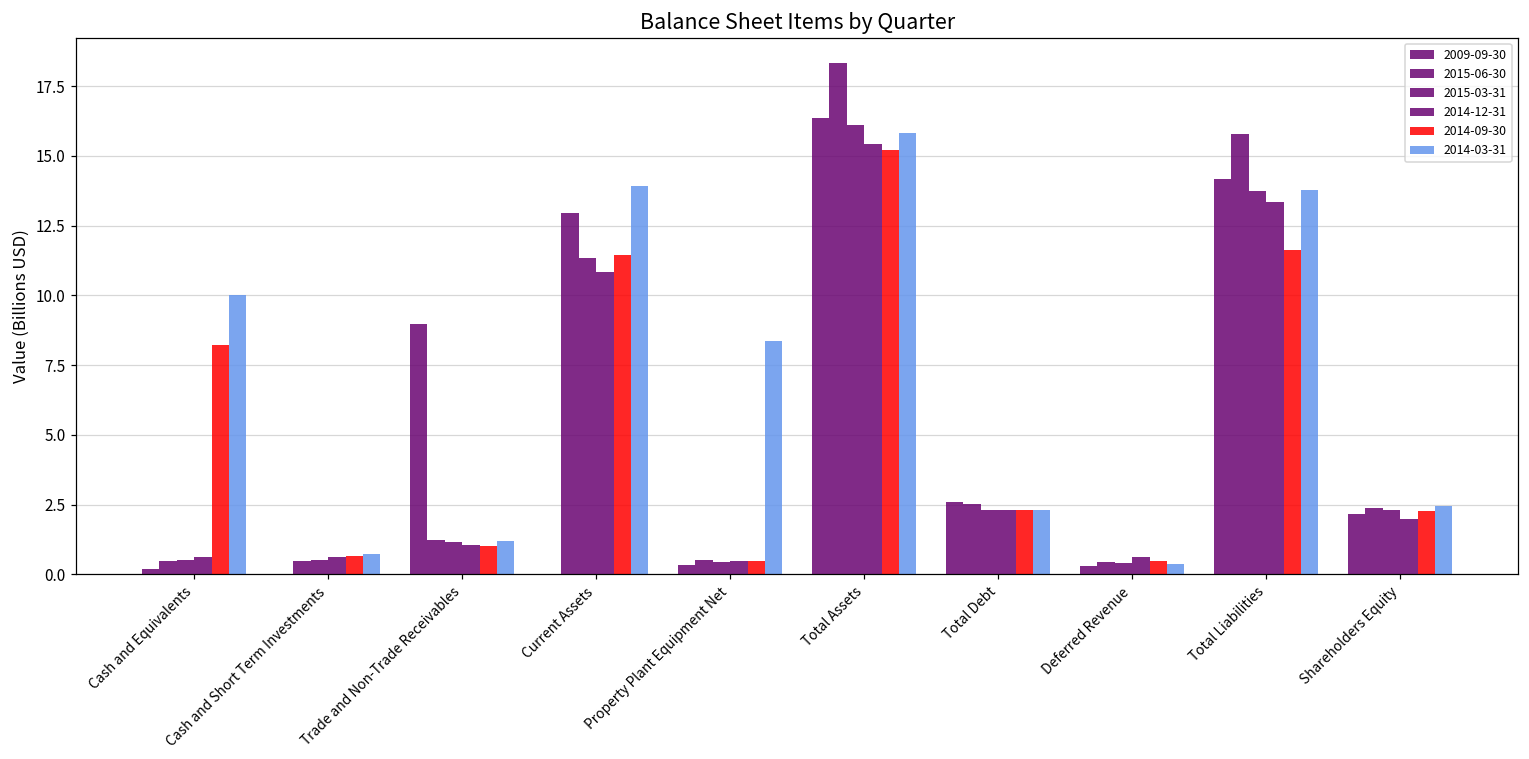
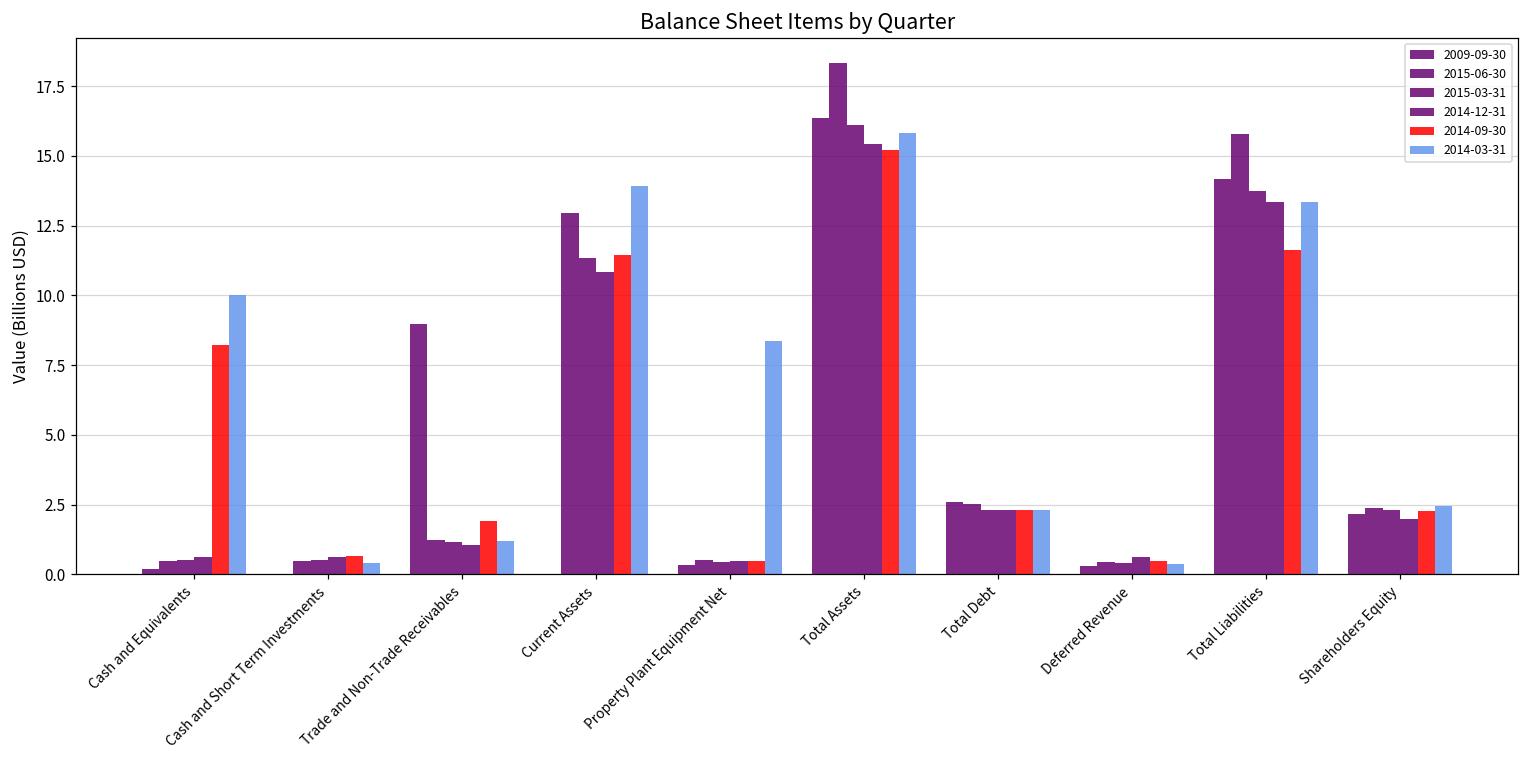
  {
    "2014-09-30": {
      "Cash and Equivalents": 8.2,
      "Cash and Short Term Investments": 0.7,
-     "Trade and Non-Trade Receivables": 1.0,
+     "Trade and Non-Trade Receivables": 1.9,
      "Current Assets": 11.5,
      "Property Plant Equipment Net": 0.5,
      "Total Assets": 15.2,
      "Total Debt": 2.3,
      "Deferred Revenue": 0.5,
      "Total Liabilities": 11.6,
      "Shareholders Equity": 2.3
    },
    "2014-03-31": {
      "Cash and Equivalents": 10.0,
-     "Cash and Short Term Investments": 0.7,
+     "Cash and Short Term Investments": 0.4,
      "Trade and Non-Trade Receivables": 1.2,
      "Current Assets": 13.9,
      "Property Plant Equipment Net": 8.4,
      "Total Assets": 15.8,
      "Total Debt": 2.3,
      "Deferred Revenue": 0.4,
-     "Total Liabilities": 13.8,
+     "Total Liabilities": 13.4,
      "Shareholders Equity": 2.4
    }
  }
